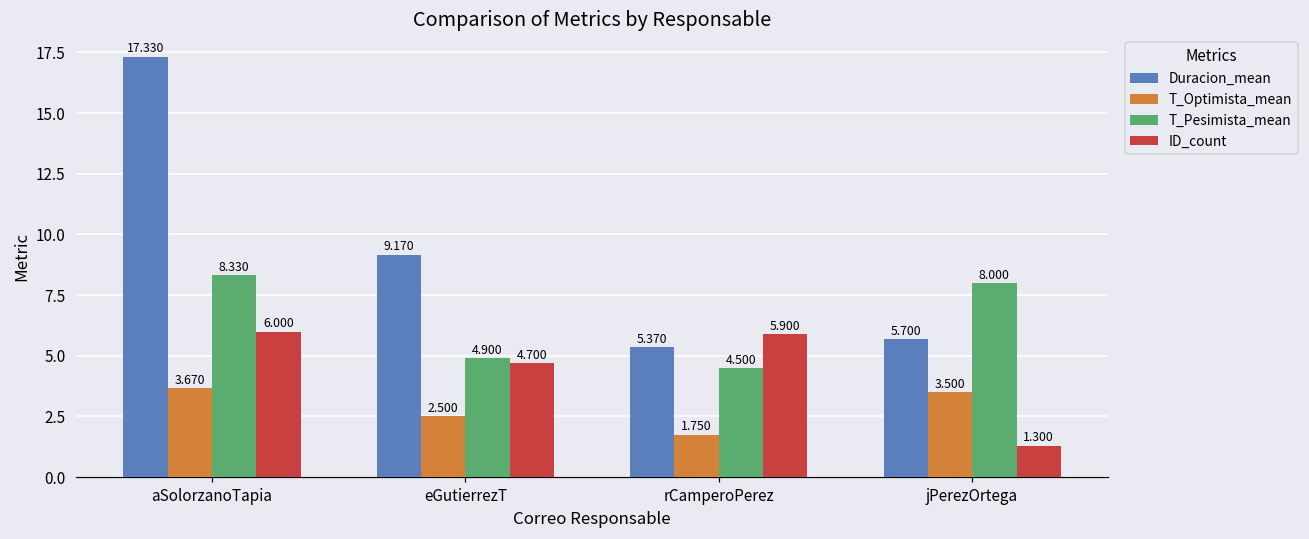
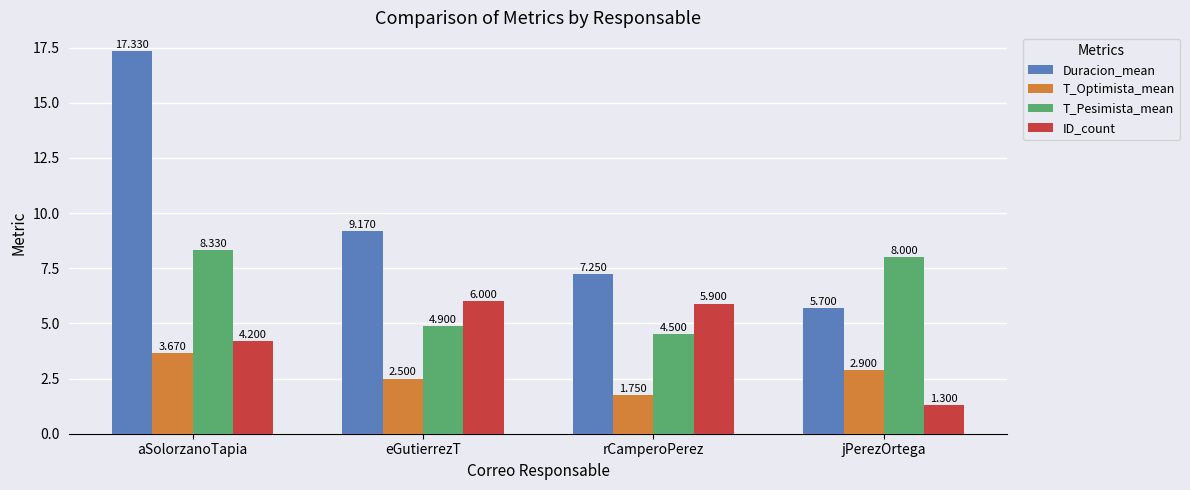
  {
    "Duracion_mean": {
      "aSolorzanoTapia": 17.330,
      "eGutierrezT": 9.170,
-     "rCamperoPerez": 5.370,
+     "rCamperoPerez": 7.250,
      "jPerezOrtega": 5.700
    },
    "T_Optimista_mean": {
      "aSolorzanoTapia": 3.670,
      "eGutierrezT": 2.500,
      "rCamperoPerez": 1.750,
-     "jPerezOrtega": 3.500
+     "jPerezOrtega": 2.900
    },
    "T_Pesimista_mean": {
      "aSolorzanoTapia": 8.330,
      "eGutierrezT": 4.900,
      "rCamperoPerez": 4.500,
      "jPerezOrtega": 8.000
    },
    "ID_count": {
-     "aSolorzanoTapia": 6.000,
-     "eGutierrezT": 4.700,
+     "aSolorzanoTapia": 4.200,
+     "eGutierrezT": 6.000,
      "rCamperoPerez": 5.900,
      "jPerezOrtega": 1.300
    }
  }
